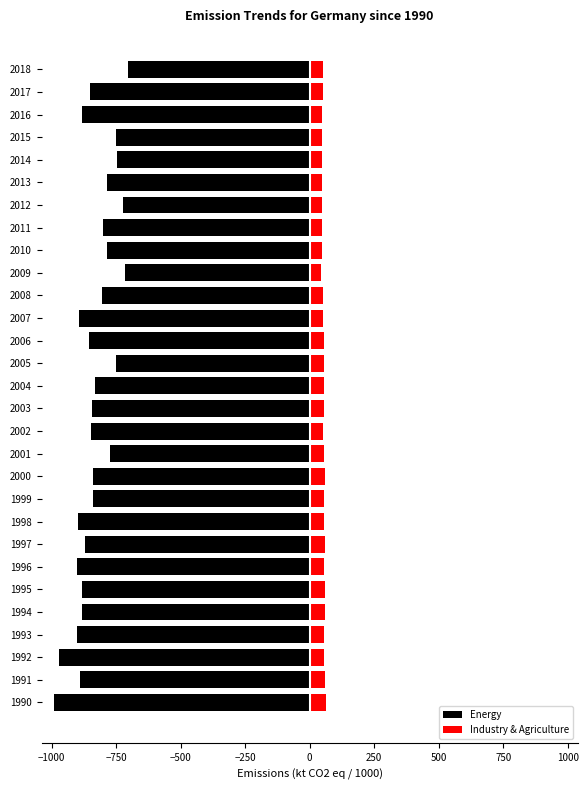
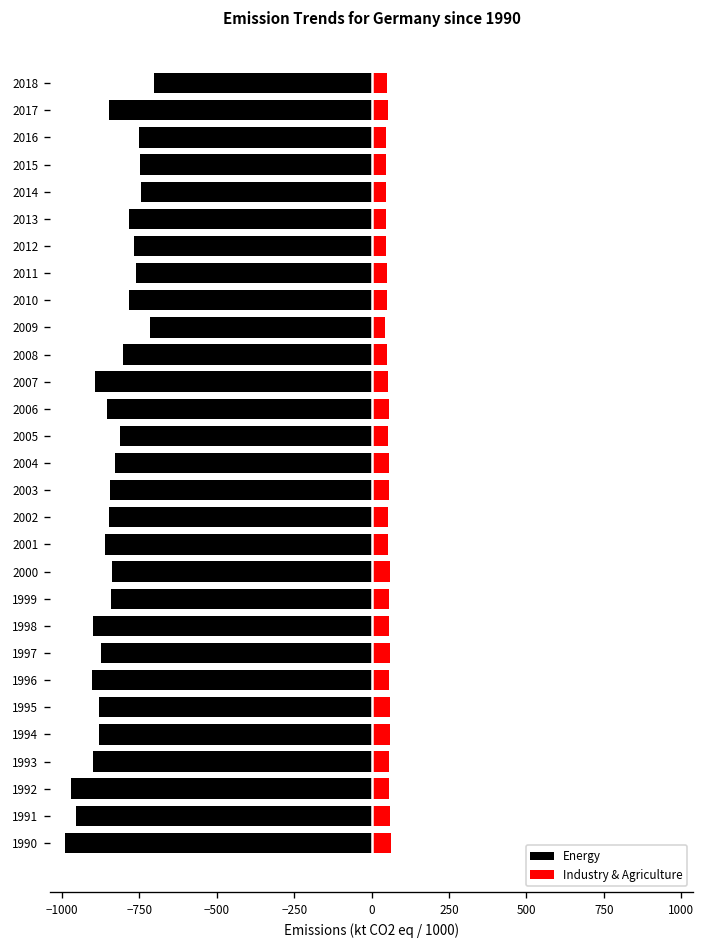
  {
    "Energy": {
      "2018": -700,
      "2017": -850,
-     "2016": -880,
+     "2016": -750,
      "2015": -750,
      "2014": -740,
      "2013": -780,
-     "2012": -720,
-     "2011": -800,
+     "2012": -770,
+     "2011": -760,
      "2010": -780,
      "2009": -720,
      "2008": -800,
      "2007": -890,
      "2006": -860,
-     "2005": -750,
+     "2005": -810,
      "2004": -830,
      "2003": -840,
      "2002": -850,
-     "2001": -770,
+     "2001": -860,
      "2000": -840,
      "1999": -840,
      "1998": -900,
      "1997": -870,
      "1996": -900,
      "1995": -880,
      "1994": -880,
      "1993": -900,
      "1992": -970,
-     "1991": -890,
+     "1991": -960,
      "1990": -990
    },
    "Industry & Agriculture": {
      "2018": 50,
      "2017": 50,
      "2016": 50,
      "2015": 50,
      "2014": 50,
      "2013": 50,
      "2012": 50,
      "2011": 50,
      "2010": 50,
      "2009": 40,
      "2008": 50,
      "2007": 50,
      "2006": 50,
      "2005": 50,
      "2004": 60,
      "2003": 60,
      "2002": 50,
      "2001": 50,
      "2000": 60,
      "1999": 60,
      "1998": 60,
      "1997": 60,
      "1996": 60,
      "1995": 60,
      "1994": 60,
      "1993": 60,
      "1992": 60,
      "1991": 60,
      "1990": 60
    }
  }
